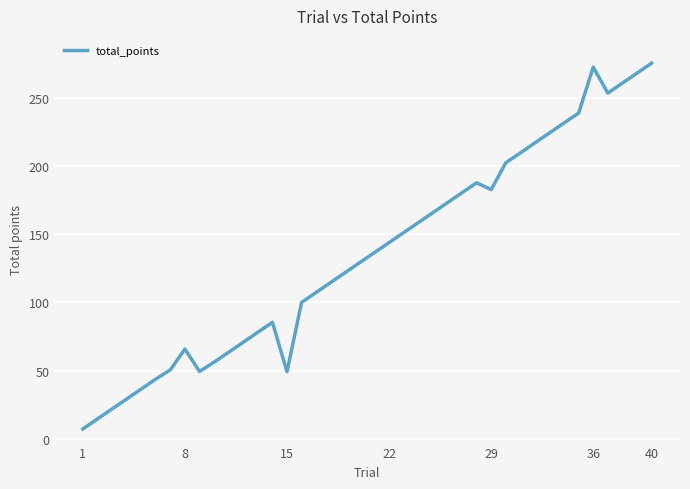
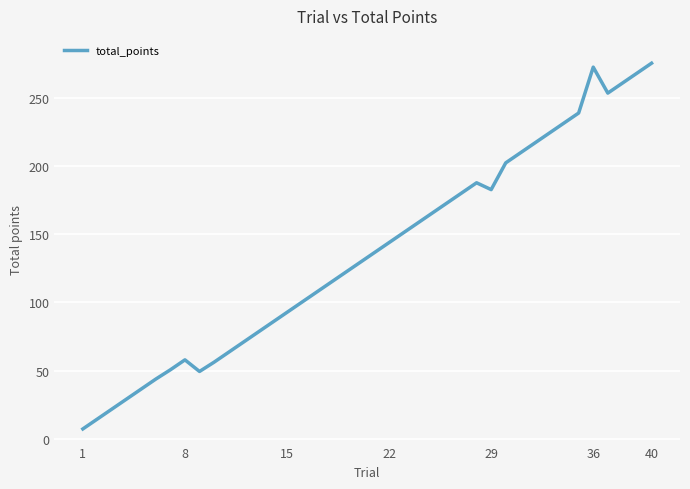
  {
    "1": 7,
-   "8": 66,
-   "15": 49,
+   "8": 58,
+   "15": 93,
    "22": 144,
    "29": 183,
    "36": 272,
    "40": 275
  }
